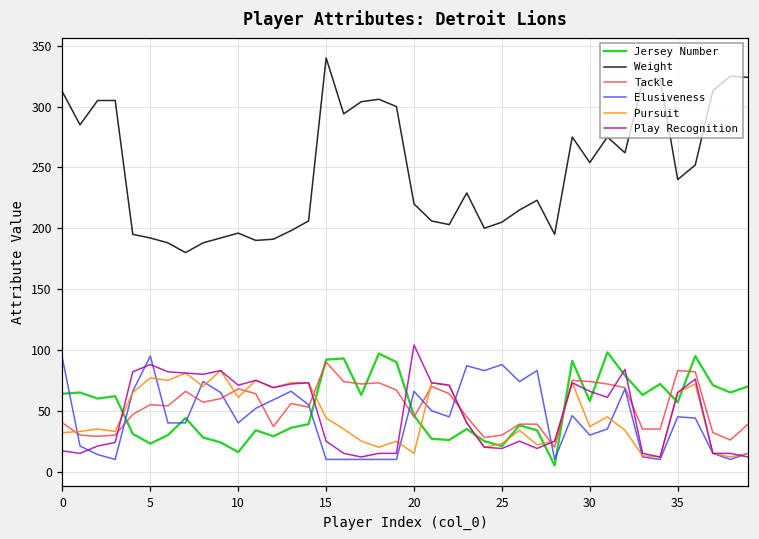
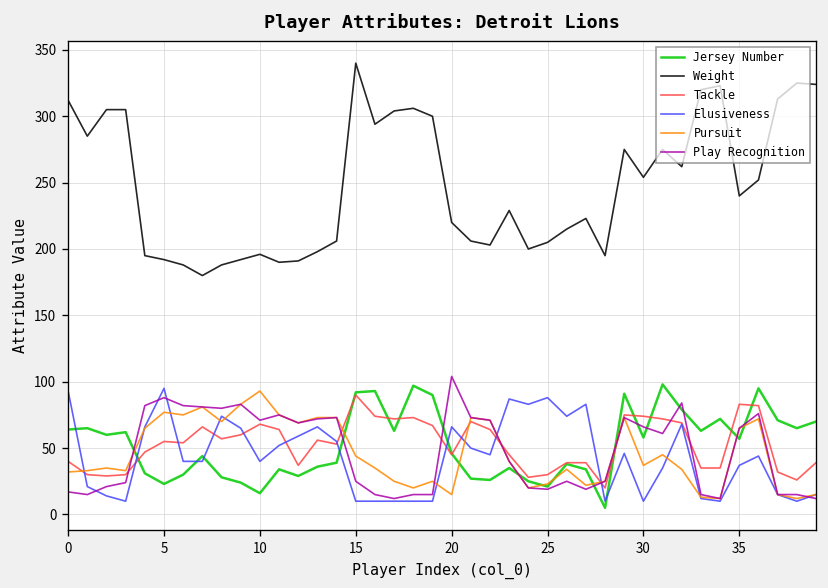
  {
    "Jersey Number": {
      "0": 64,
      "5": 23,
      "10": 16,
      "30": 58,
      "35": 57
    },
    "Weight": {
      "0": 312,
      "5": 192,
      "10": 196,
      "15": 340,
      "20": 220,
      "25": 205,
      "30": 254,
      "35": 240
    },
    "Tackle": {
      "0": 40,
      "5": 55,
      "10": 68,
      "25": 30,
      "30": 74,
      "35": 83
    },
    "Elusiveness": {
      "0": 93,
      "5": 95,
      "10": 40,
      "15": 10,
      "20": 66,
      "25": 88,
-     "30": 30,
-     "35": 45
+     "30": 10,
+     "35": 37
    },
    "Pursuit": {
      "0": 32,
      "5": 77,
-     "10": 61,
+     "10": 93,
      "15": 44,
      "20": 15,
      "30": 37
    },
    "Play Recognition": {
      "0": 17,
      "5": 88,
      "10": 71,
      "15": 25,
      "20": 104,
      "30": 66
    }
  }
